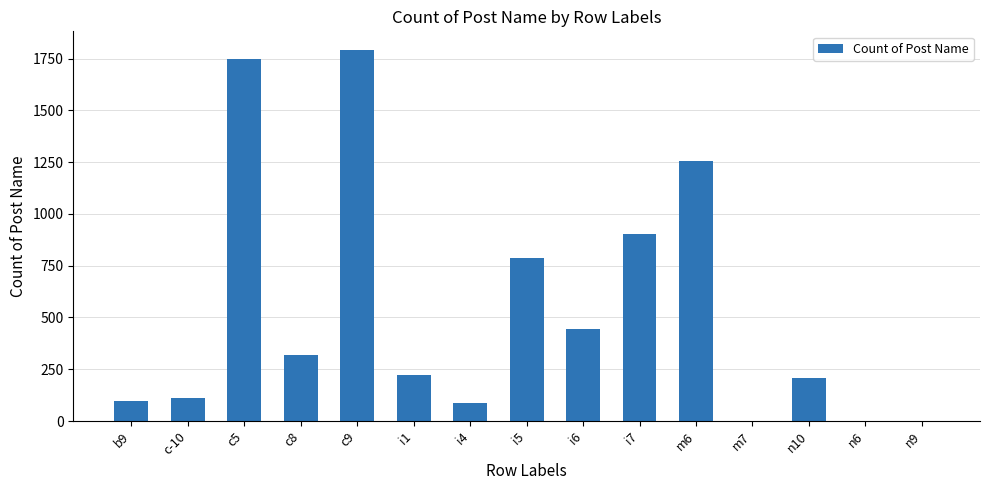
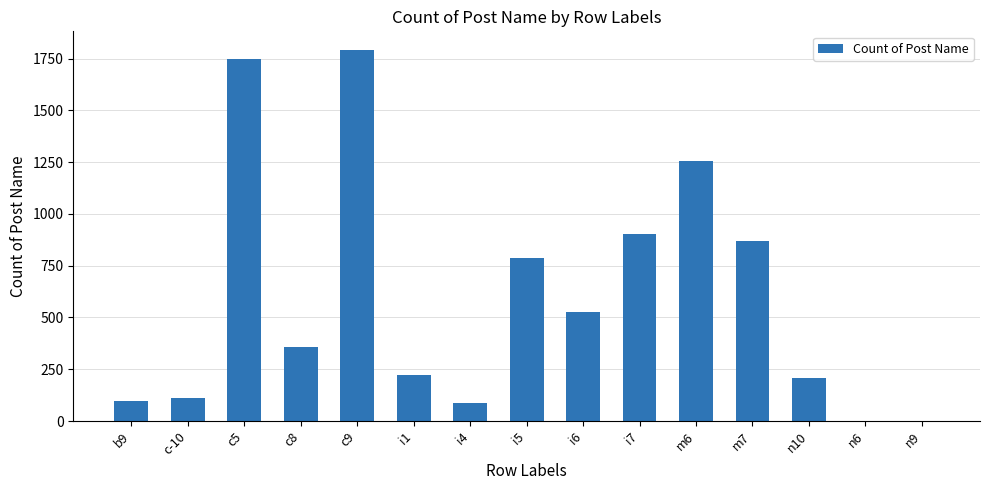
  {
    "b9": 100,
    "c-10": 110,
    "c5": 1750,
-   "c8": 320,
+   "c8": 360,
    "c9": 1790,
    "i1": 220,
    "i4": 90,
    "i5": 790,
-   "i6": 450,
+   "i6": 530,
    "i7": 900,
    "m6": 1250,
-   "m7": 0,
+   "m7": 870,
    "n10": 210
  }
